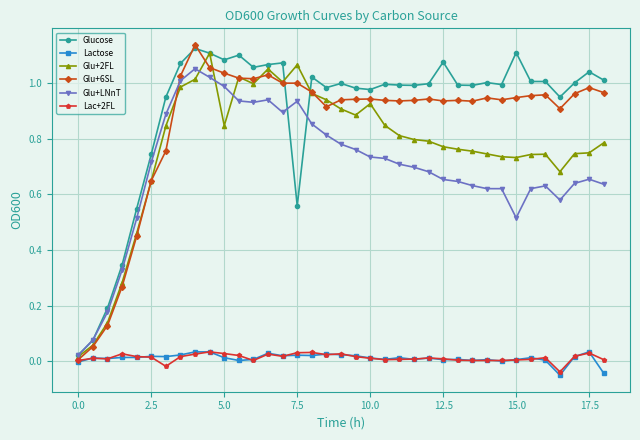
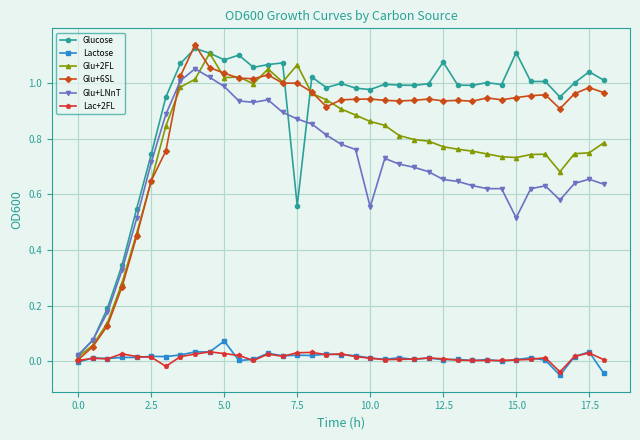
  {
    "Glucose": {
      "2.5": 0.75,
      "5.0": 1.09,
      "7.5": 0.56,
      "10.0": 0.98,
      "12.5": 1.08,
      "15.0": 1.11,
      "17.5": 1.04
    },
    "Lactose": {
-     "5.0": 0.01
+     "5.0": 0.07
    },
    "Glu+2FL": {
-     "5.0": 0.85,
+     "5.0": 1.02,
      "7.5": 1.07,
-     "10.0": 0.93,
+     "10.0": 0.86,
      "12.5": 0.77,
      "15.0": 0.73,
      "17.5": 0.75
    },
    "Glu+LNnT": {
      "2.5": 0.72,
      "5.0": 0.99,
-     "7.5": 0.94,
-     "10.0": 0.74,
+     "7.5": 0.87,
+     "10.0": 0.56,
      "12.5": 0.65,
      "15.0": 0.52,
      "17.5": 0.66
    }
  }
